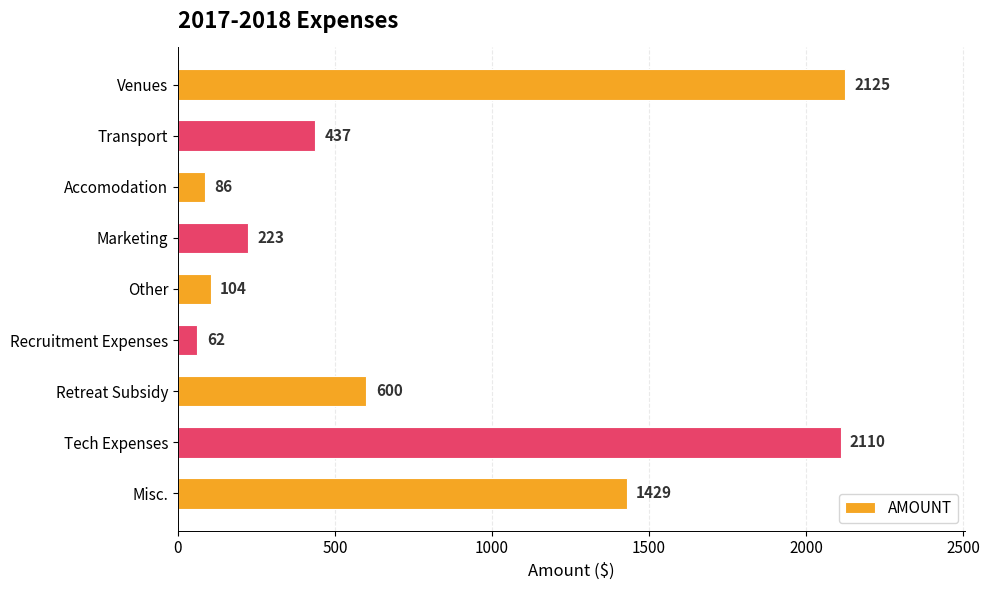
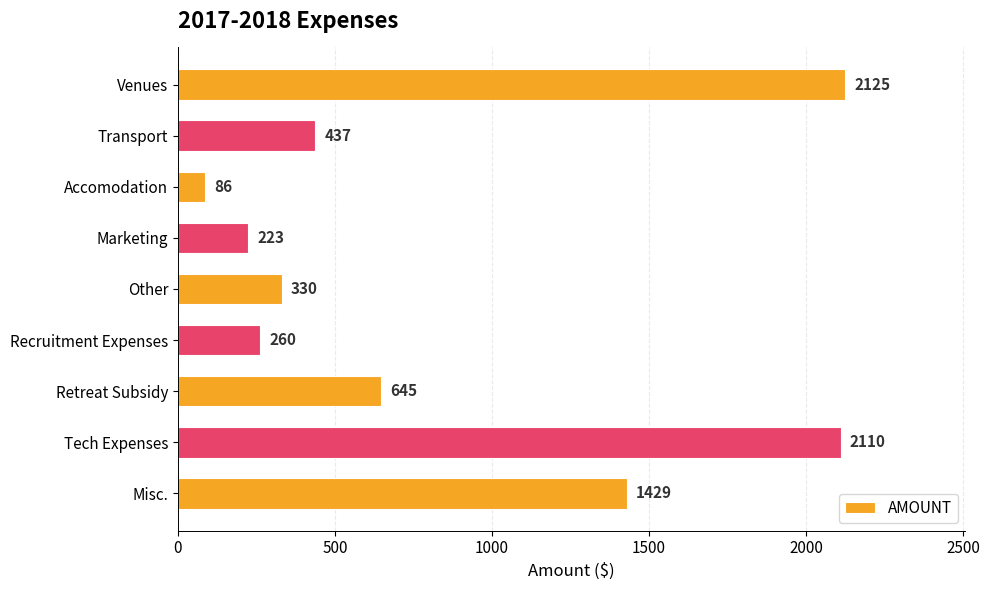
  {
    "Venues": 2125,
    "Transport": 437,
    "Accomodation": 86,
    "Marketing": 223,
-   "Other": 104,
-   "Recruitment Expenses": 62,
-   "Retreat Subsidy": 600,
+   "Other": 330,
+   "Recruitment Expenses": 260,
+   "Retreat Subsidy": 645,
    "Tech Expenses": 2110,
    "Misc.": 1429
  }
